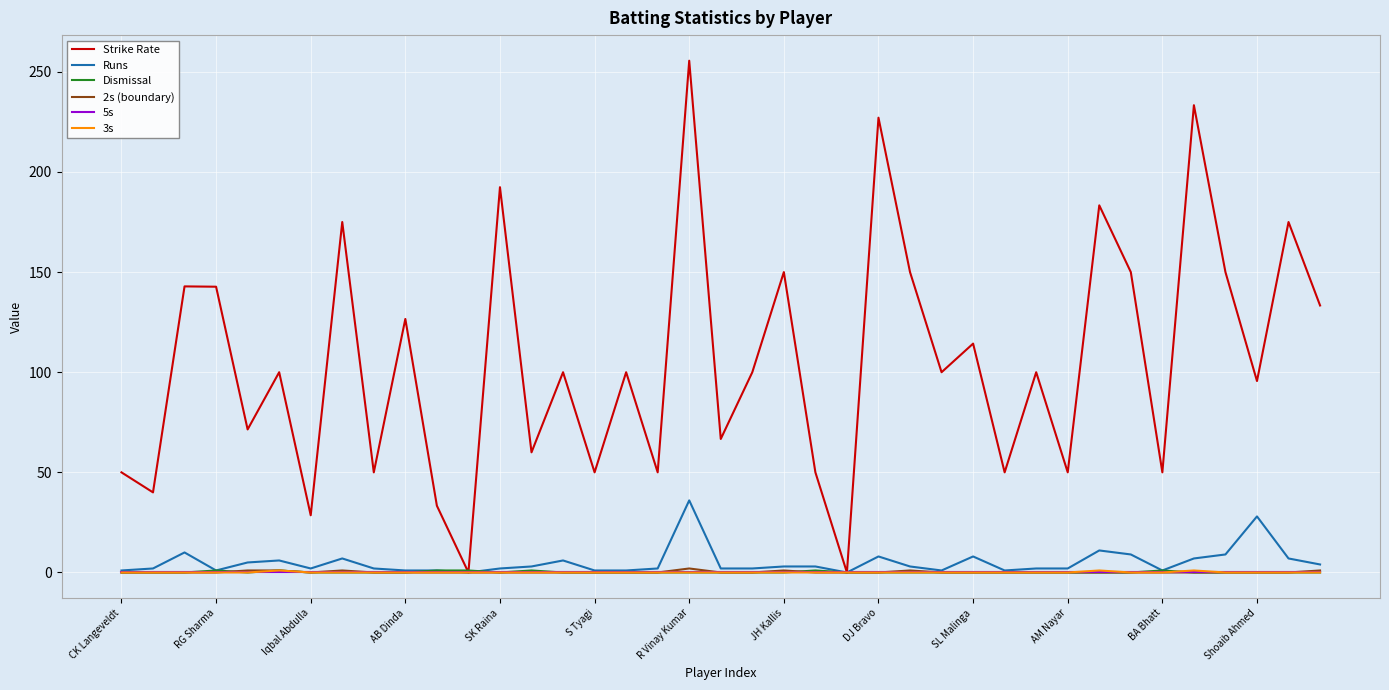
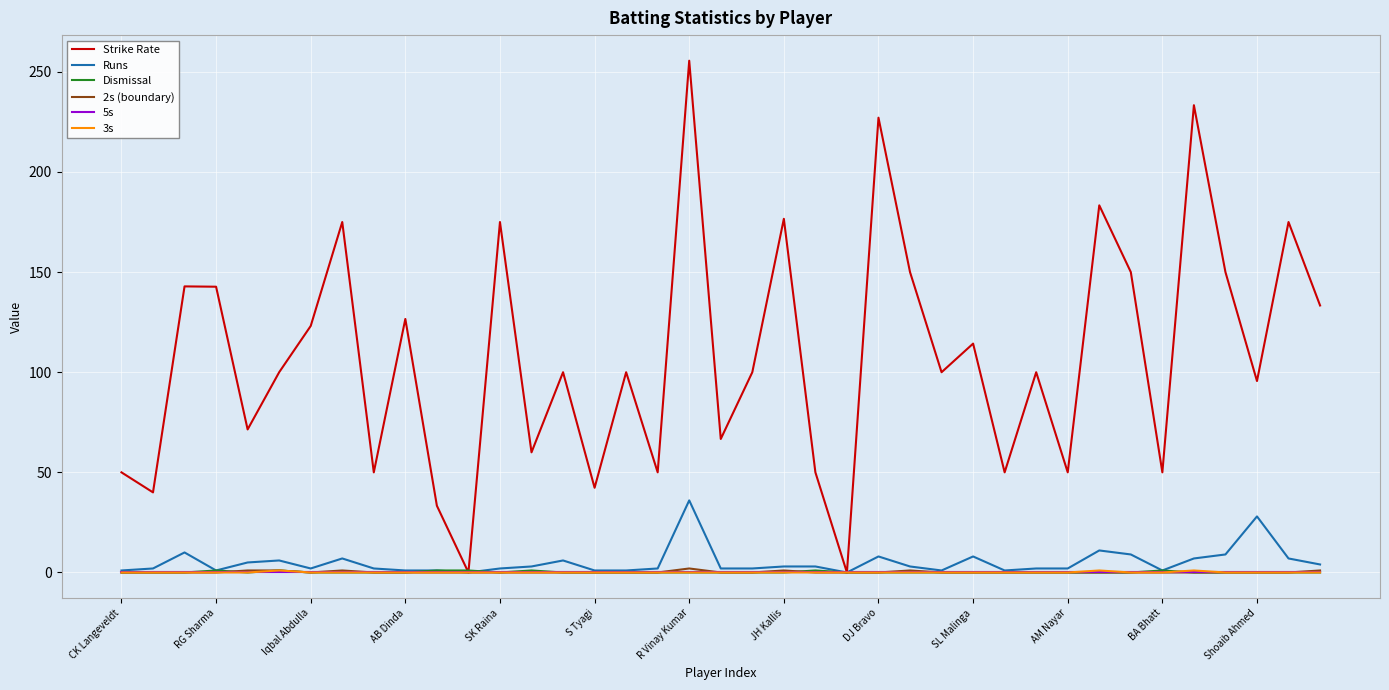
  {
    "Strike Rate": {
      "CK Langeveldt": 50,
      "RG Sharma": 143,
-     "Iqbal Abdulla": 29,
+     "Iqbal Abdulla": 123,
      "AB Dinda": 127,
-     "SK Raina": 192,
-     "S Tyagi": 50,
+     "SK Raina": 175,
+     "S Tyagi": 42,
      "R Vinay Kumar": 256,
-     "JH Kallis": 150,
+     "JH Kallis": 177,
      "DJ Bravo": 227,
      "SL Malinga": 114,
      "AM Nayar": 50,
      "BA Bhatt": 50,
      "Shoaib Ahmed": 96
    },
    "Runs": {
      "Iqbal Abdulla": 2,
      "SK Raina": 2,
      "R Vinay Kumar": 36,
      "JH Kallis": 3,
      "DJ Bravo": 8,
      "SL Malinga": 8,
      "AM Nayar": 2,
      "Shoaib Ahmed": 28
    },
    "2s (boundary)": {
      "R Vinay Kumar": 2
    }
  }
